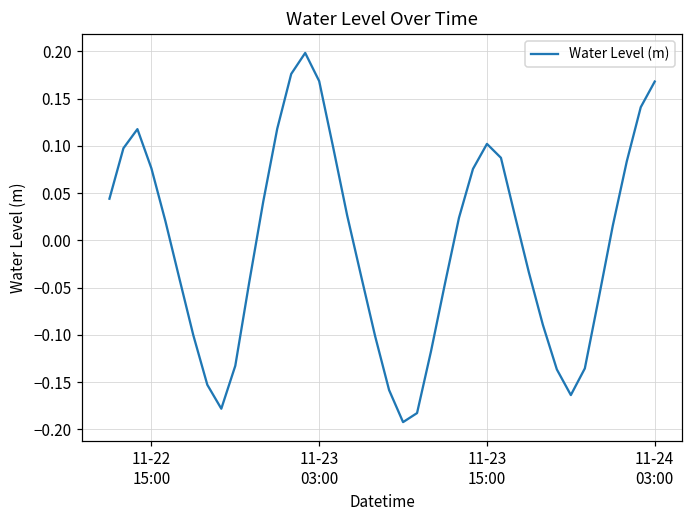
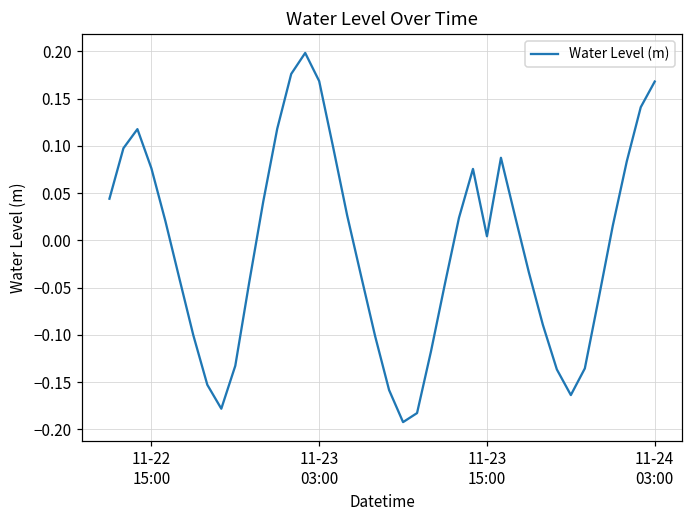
  {
    "11-22 15:00": 0.08,
    "11-23 03:00": 0.17,
-   "11-23 15:00": 0.10,
+   "11-23 15:00": 0.00,
    "11-24 03:00": 0.17
  }
